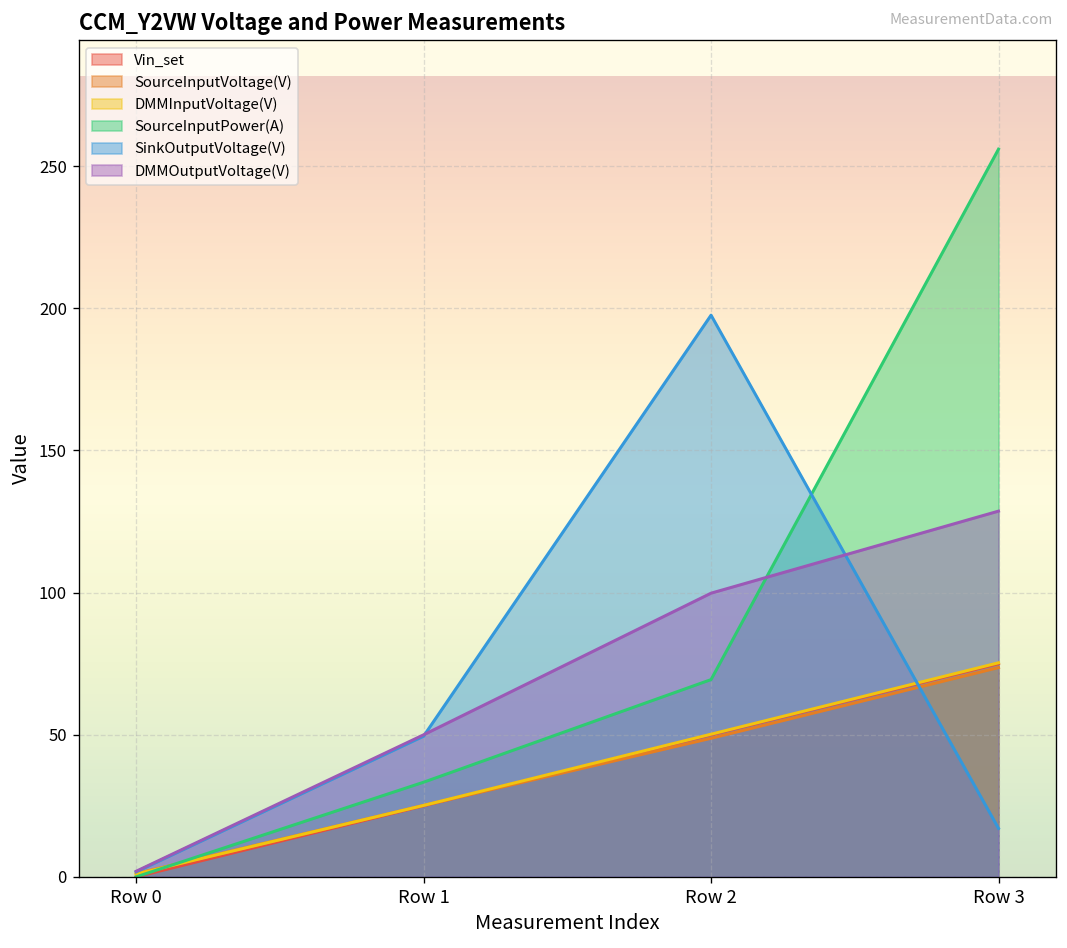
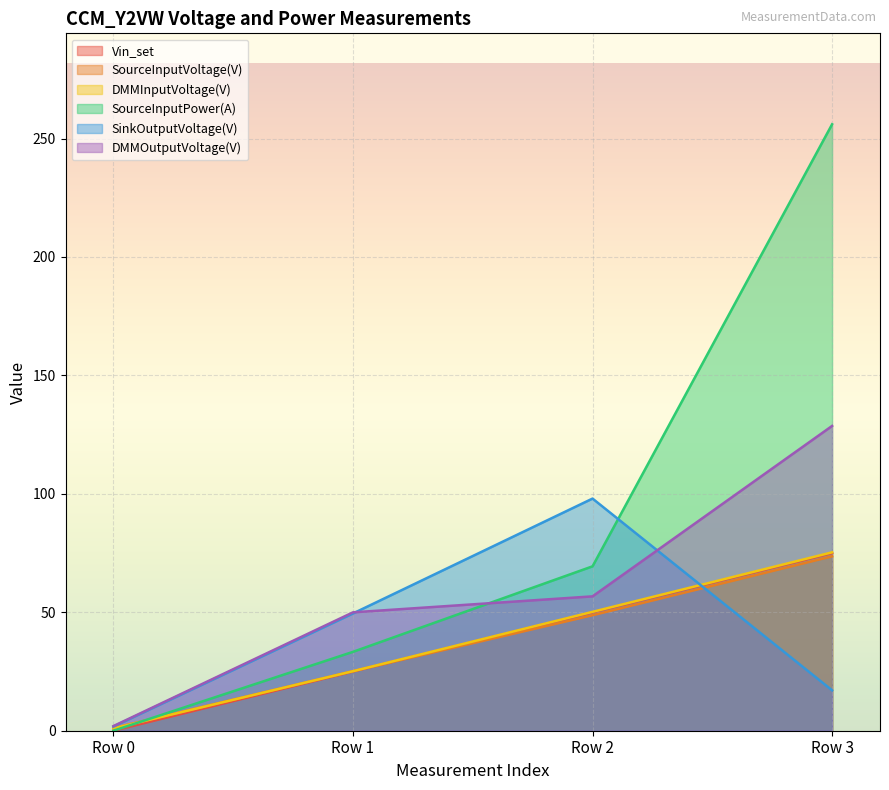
  {
    "SourceInputPower(A)": {
      "Row 1": 33,
      "Row 2": 69,
      "Row 3": 256
    },
    "SinkOutputVoltage(V)": {
-     "Row 2": 198,
+     "Row 2": 98,
      "Row 3": 17
    },
    "DMMOutputVoltage(V)": {
-     "Row 2": 100,
+     "Row 2": 57,
      "Row 3": 129
    }
  }
